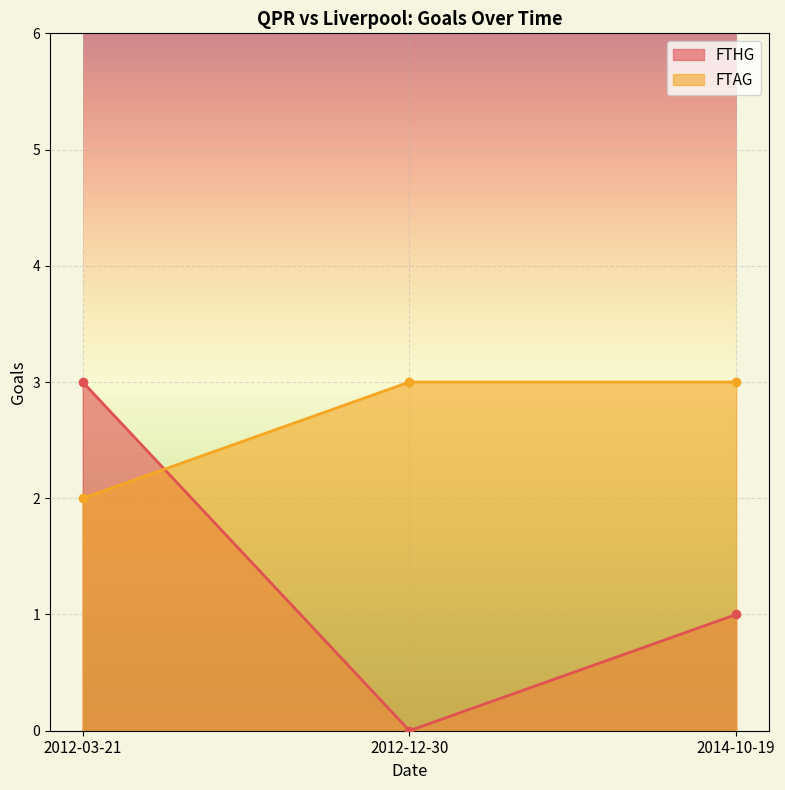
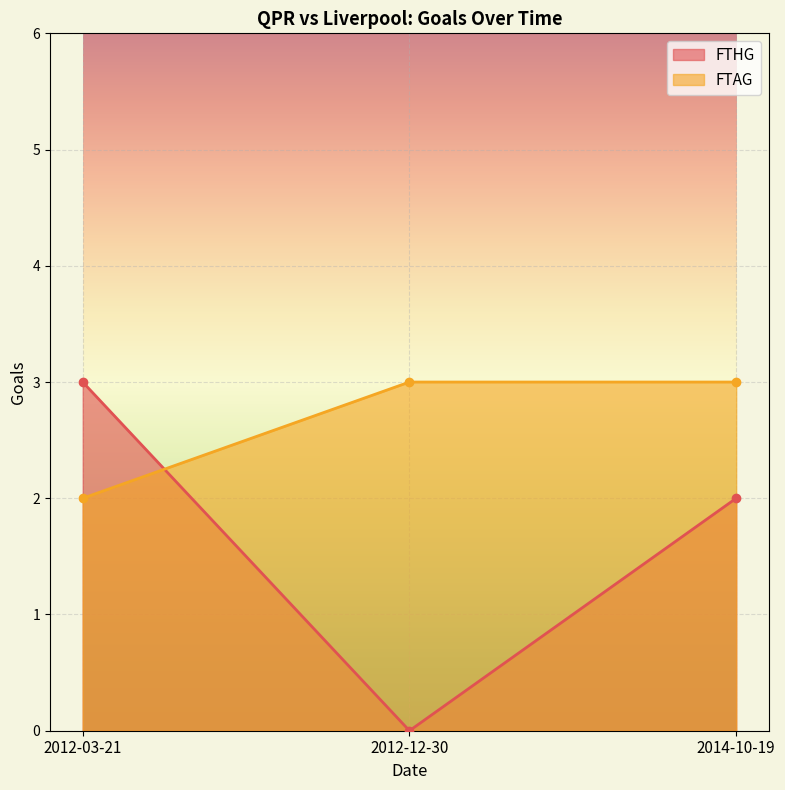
  {
    "FTHG": {
      "2012-03-21": 3,
      "2012-12-30": 0,
-     "2014-10-19": 1
+     "2014-10-19": 2
    },
    "FTAG": {
      "2012-03-21": 2,
      "2012-12-30": 3,
      "2014-10-19": 3
    }
  }
